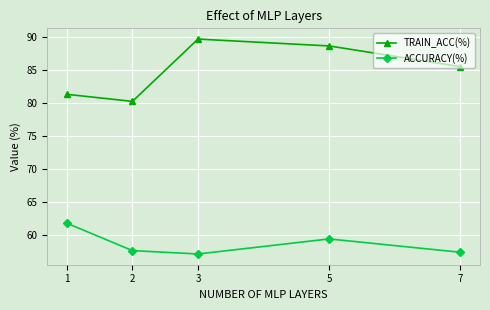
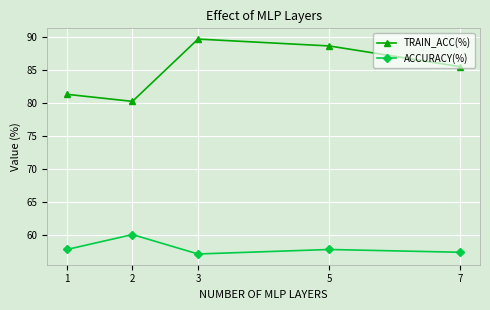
  {
    "TRAIN_ACC(%)": {
      "1": 81,
      "2": 80,
      "3": 90,
      "5": 89
    },
    "ACCURACY(%)": {
-     "1": 62,
-     "2": 58,
+     "1": 58,
+     "2": 60,
      "3": 57,
-     "5": 59,
+     "5": 58,
      "7": 57
    }
  }
